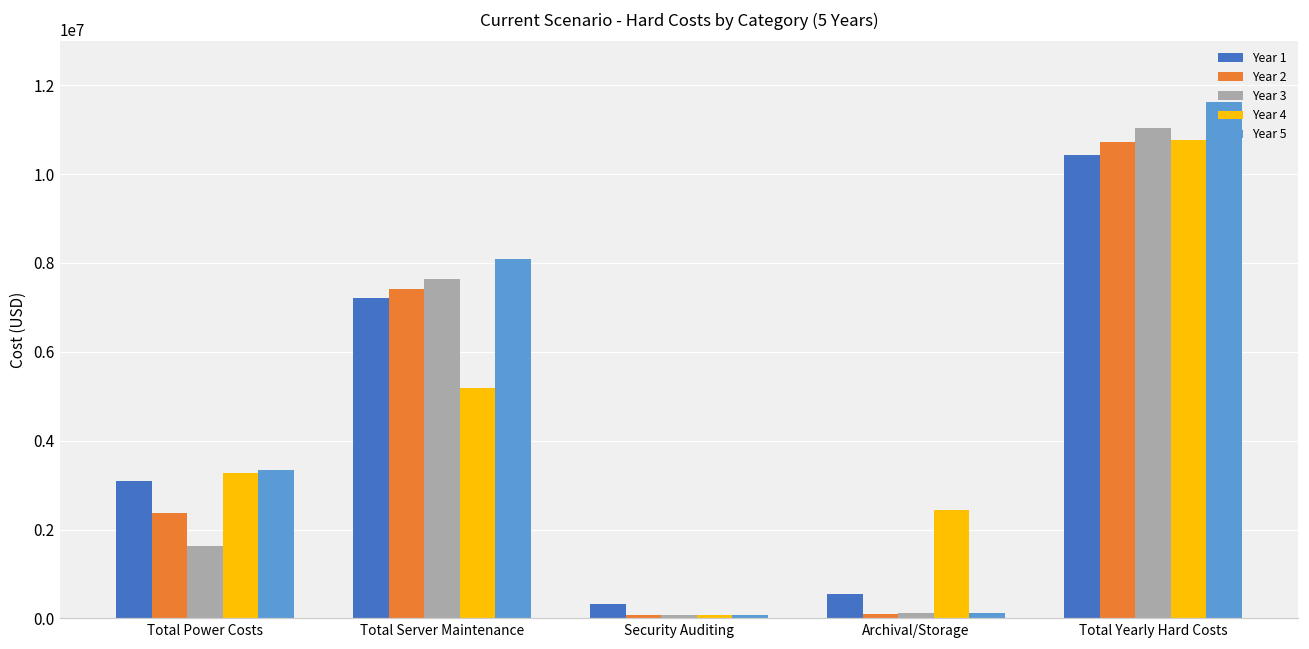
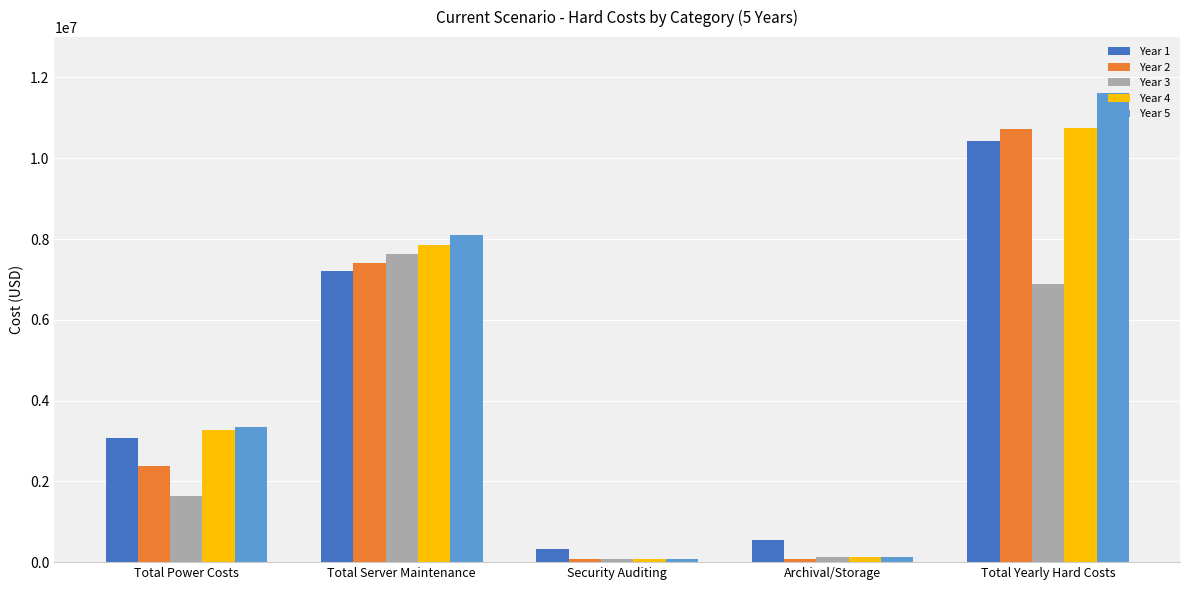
  {
    "Year 2": {
      "Total Power Costs": 2400000,
      "Total Server Maintenance": 7400000,
      "Security Auditing": 100000,
      "Archival/Storage": 100000,
      "Total Yearly Hard Costs": 10700000
    },
    "Year 3": {
      "Total Power Costs": 1600000,
      "Total Server Maintenance": 7600000,
      "Security Auditing": 100000,
      "Archival/Storage": 100000,
-     "Total Yearly Hard Costs": 11000000
+     "Total Yearly Hard Costs": 6900000
    },
    "Year 4": {
      "Total Power Costs": 3300000,
-     "Total Server Maintenance": 5200000,
+     "Total Server Maintenance": 7900000,
      "Security Auditing": 100000,
-     "Archival/Storage": 2400000,
+     "Archival/Storage": 100000,
      "Total Yearly Hard Costs": 10800000
    }
  }
